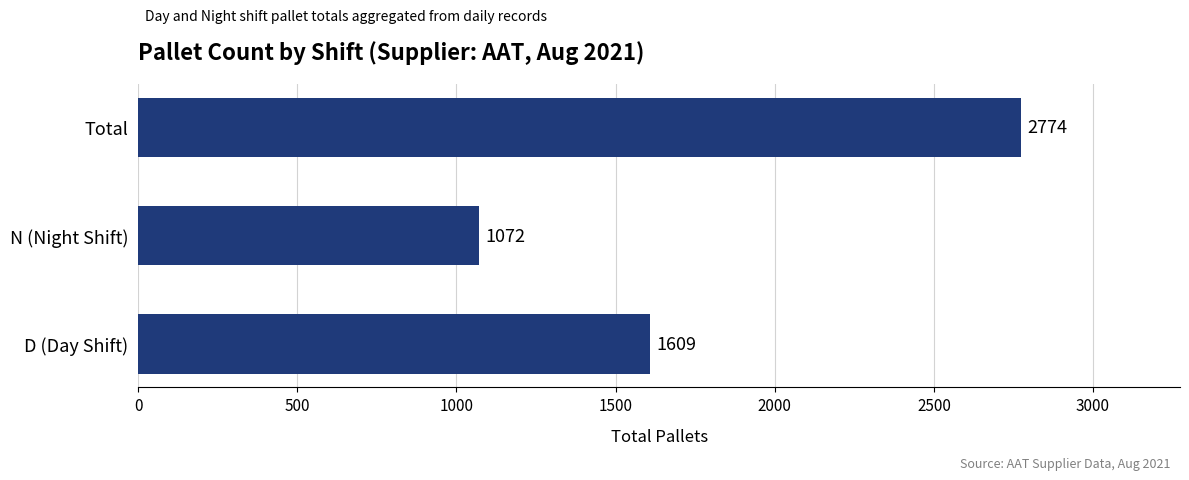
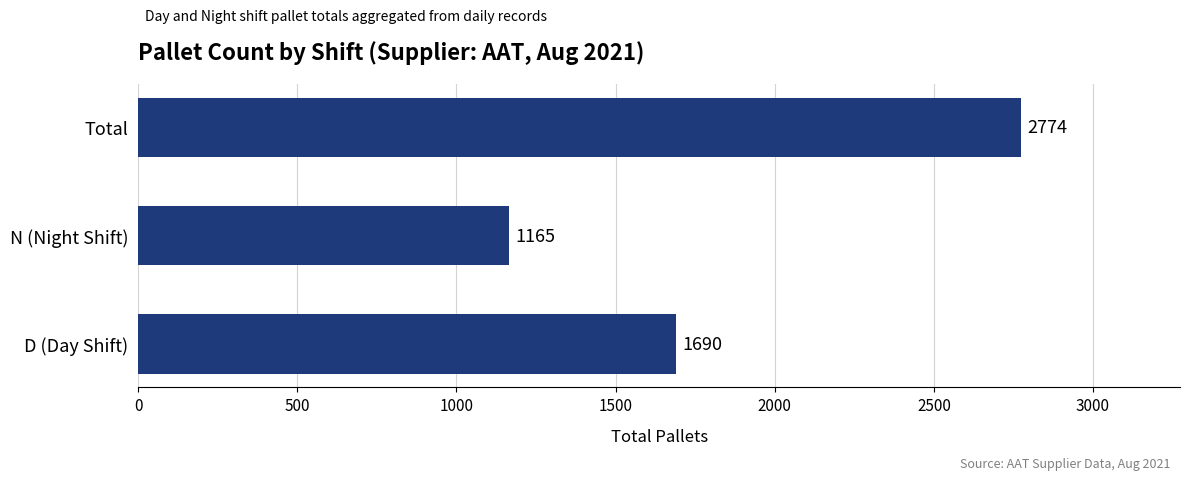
  {
    "Total": 2774,
-   "N (Night Shift)": 1072,
-   "D (Day Shift)": 1609
+   "N (Night Shift)": 1165,
+   "D (Day Shift)": 1690
  }
